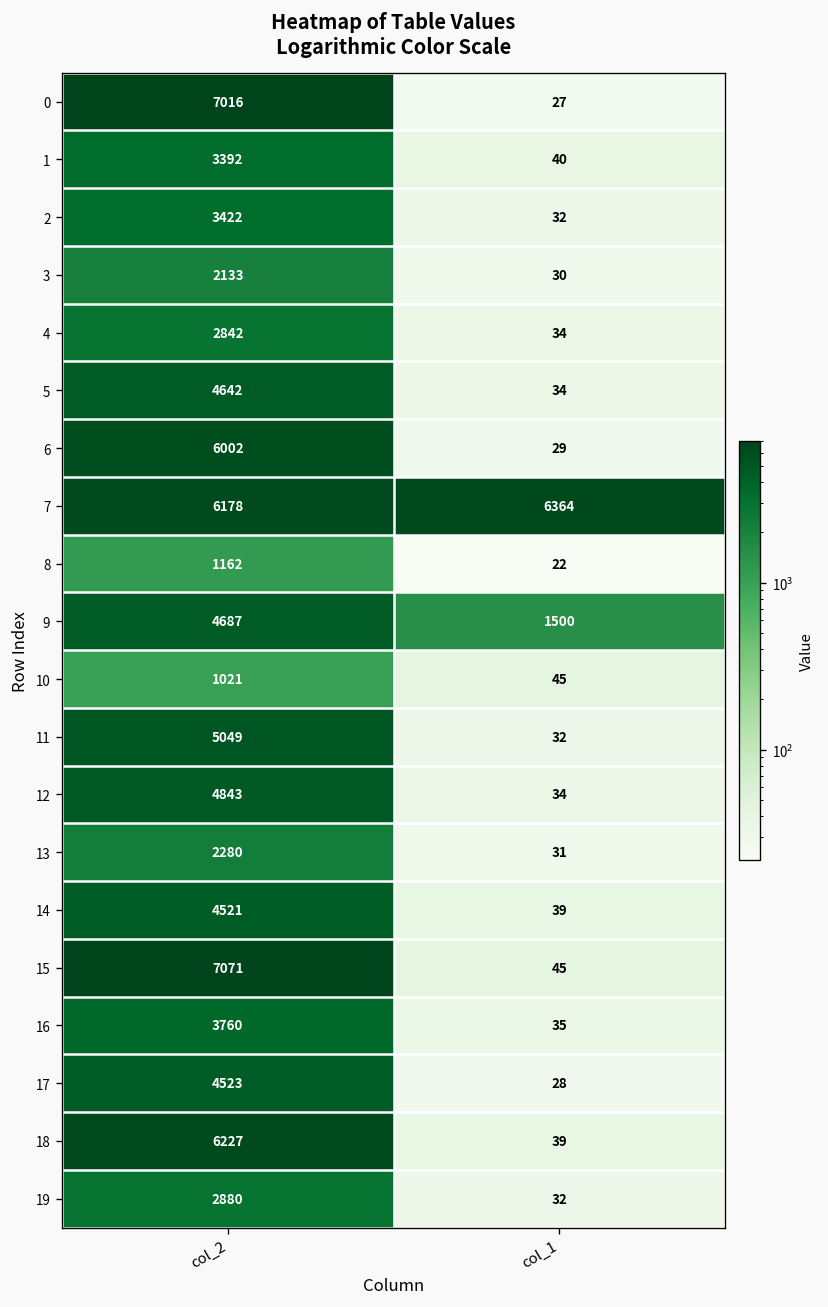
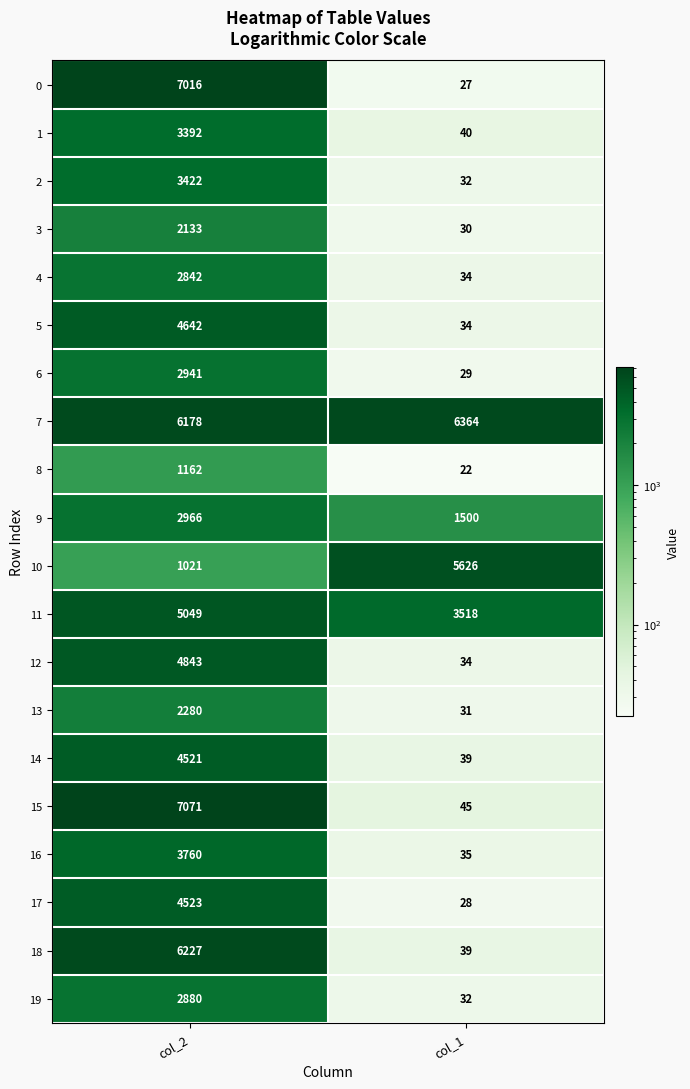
  {
    "0": {
      "col_2": 7016,
      "col_1": 27
    },
    "1": {
      "col_2": 3392,
      "col_1": 40
    },
    "2": {
      "col_2": 3422,
      "col_1": 32
    },
    "3": {
      "col_2": 2133,
      "col_1": 30
    },
    "4": {
      "col_2": 2842,
      "col_1": 34
    },
    "5": {
      "col_2": 4642,
      "col_1": 34
    },
    "6": {
-     "col_2": 6002,
+     "col_2": 2941,
      "col_1": 29
    },
    "7": {
      "col_2": 6178,
      "col_1": 6364
    },
    "8": {
      "col_2": 1162,
      "col_1": 22
    },
    "9": {
-     "col_2": 4687,
+     "col_2": 2966,
      "col_1": 1500
    },
    "10": {
      "col_2": 1021,
-     "col_1": 45
+     "col_1": 5626
    },
    "11": {
      "col_2": 5049,
-     "col_1": 32
+     "col_1": 3518
    },
    "12": {
      "col_2": 4843,
      "col_1": 34
    },
    "13": {
      "col_2": 2280,
      "col_1": 31
    },
    "14": {
      "col_2": 4521,
      "col_1": 39
    },
    "15": {
      "col_2": 7071,
      "col_1": 45
    },
    "16": {
      "col_2": 3760,
      "col_1": 35
    },
    "17": {
      "col_2": 4523,
      "col_1": 28
    },
    "18": {
      "col_2": 6227,
      "col_1": 39
    },
    "19": {
      "col_2": 2880,
      "col_1": 32
    }
  }
